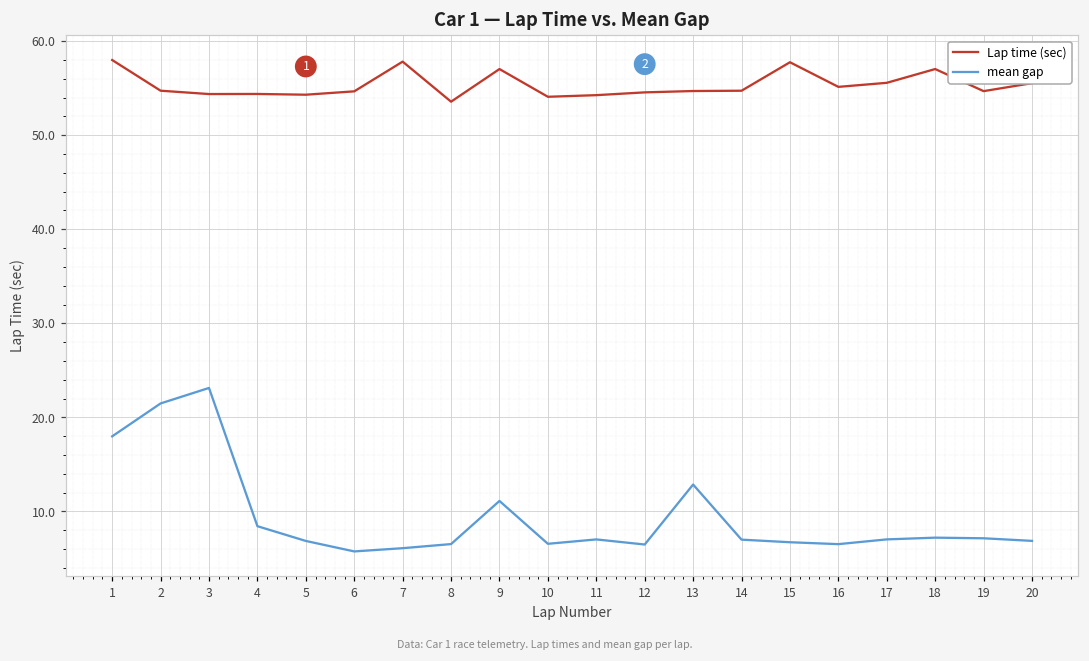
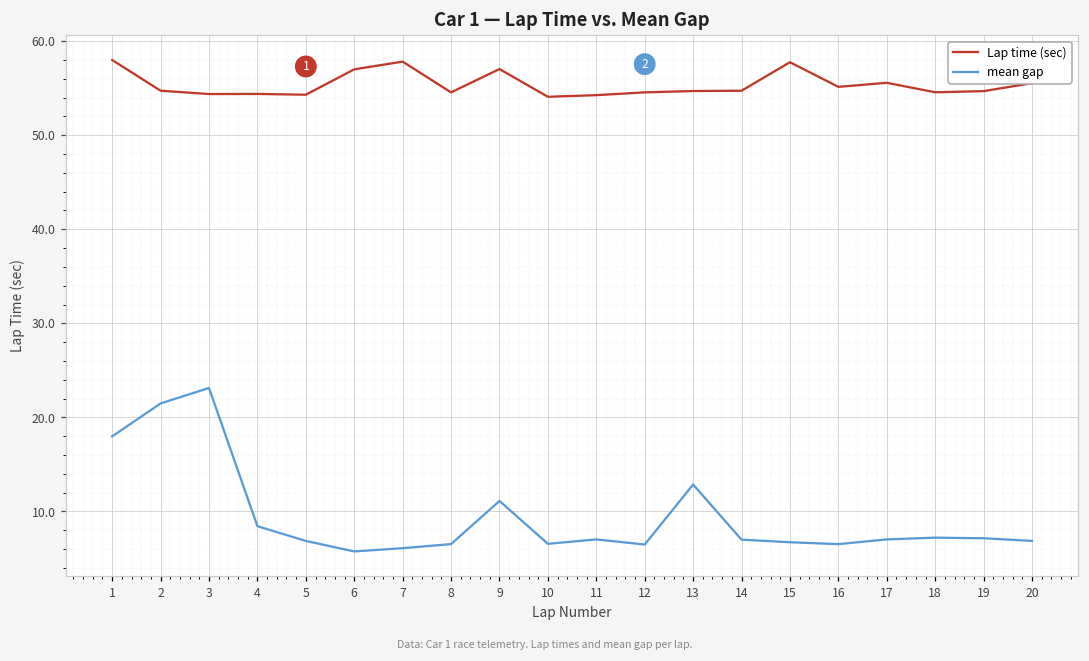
  {
    "Lap time (sec)": {
      "1": 58,
      "2": 55,
      "3": 54,
      "4": 54,
-     "6": 55,
+     "6": 57,
      "7": 58,
-     "8": 54,
+     "8": 55,
      "9": 57,
      "10": 54,
      "11": 54,
      "13": 55,
      "14": 55,
      "15": 58,
      "16": 55,
      "17": 56,
-     "18": 57,
+     "18": 55,
      "19": 55,
      "20": 56
    },
    "mean gap": {
      "1": 18,
      "2": 21,
      "3": 23,
      "4": 8,
      "5": 7,
      "6": 6,
      "7": 6,
      "8": 7,
      "9": 11,
      "10": 7,
      "11": 7,
      "12": 6,
      "13": 13,
      "14": 7,
      "15": 7,
      "16": 7,
      "17": 7,
      "18": 7,
      "19": 7,
      "20": 7
    }
  }
